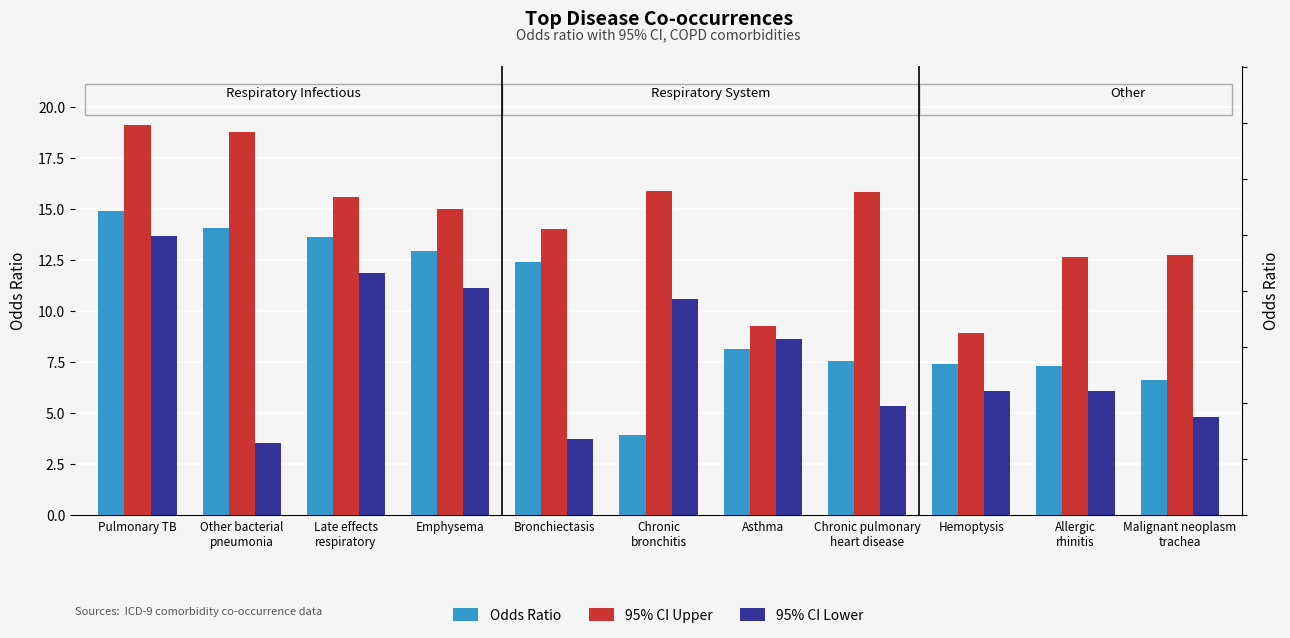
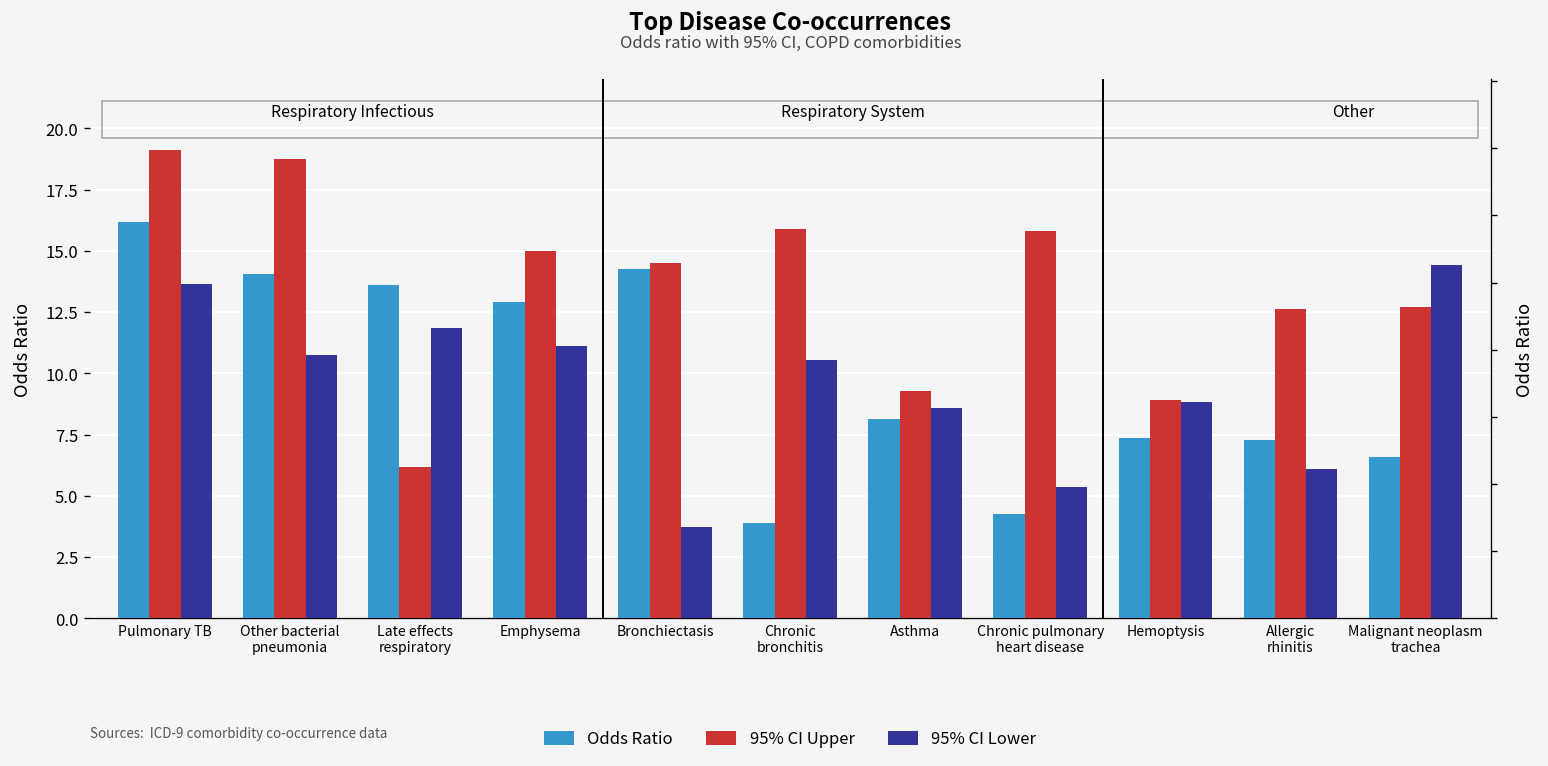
  {
    "Odds Ratio": {
-     "Pulmonary TB": 14.9,
+     "Pulmonary TB": 16.2,
      "Other bacterial pneumonia": 14.0,
      "Late effects respiratory": 13.6,
      "Emphysema": 12.9,
-     "Bronchiectasis": 12.4,
+     "Bronchiectasis": 14.3,
      "Chronic bronchitis": 3.9,
      "Asthma": 8.1,
-     "Chronic pulmonary heart disease": 7.6,
+     "Chronic pulmonary heart disease": 4.3,
      "Hemoptysis": 7.4,
      "Allergic rhinitis": 7.3,
      "Malignant neoplasm trachea": 6.6
    },
    "95% CI Upper": {
      "Pulmonary TB": 19.1,
      "Other bacterial pneumonia": 18.7,
-     "Late effects respiratory": 15.6,
+     "Late effects respiratory": 6.2,
      "Emphysema": 15.0,
-     "Bronchiectasis": 14.0,
+     "Bronchiectasis": 14.5,
      "Chronic bronchitis": 15.9,
      "Asthma": 9.3,
      "Chronic pulmonary heart disease": 15.8,
      "Hemoptysis": 8.9,
      "Allergic rhinitis": 12.6,
      "Malignant neoplasm trachea": 12.7
    },
    "95% CI Lower": {
      "Pulmonary TB": 13.7,
-     "Other bacterial pneumonia": 3.5,
+     "Other bacterial pneumonia": 10.8,
      "Late effects respiratory": 11.9,
      "Emphysema": 11.1,
      "Bronchiectasis": 3.7,
      "Chronic bronchitis": 10.6,
      "Asthma": 8.6,
      "Chronic pulmonary heart disease": 5.4,
-     "Hemoptysis": 6.1,
+     "Hemoptysis": 8.8,
      "Allergic rhinitis": 6.1,
-     "Malignant neoplasm trachea": 4.8
+     "Malignant neoplasm trachea": 14.4
    }
  }
